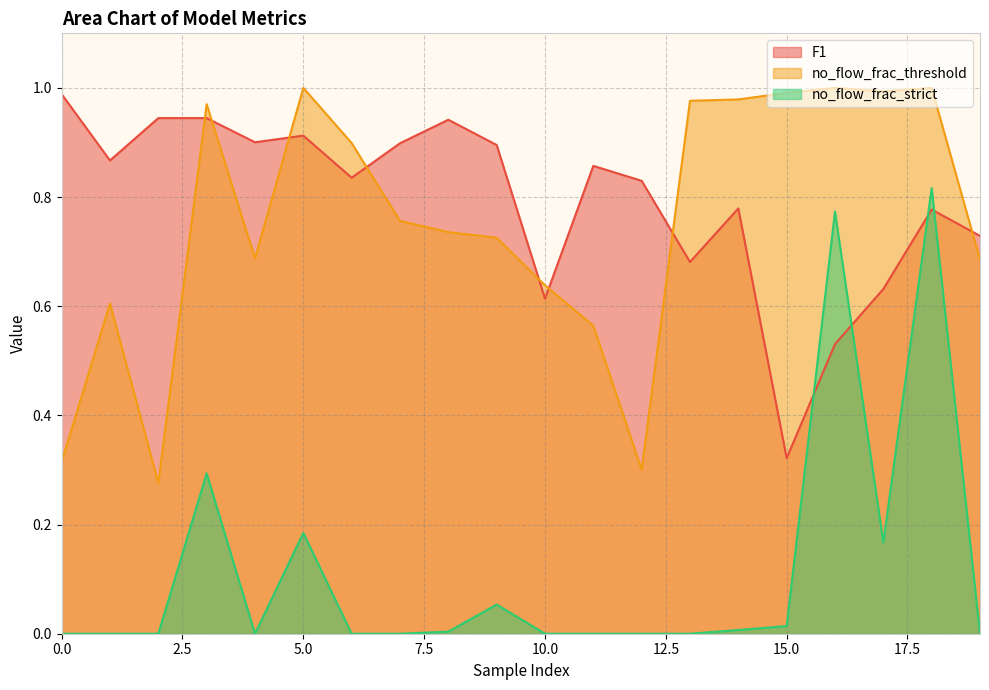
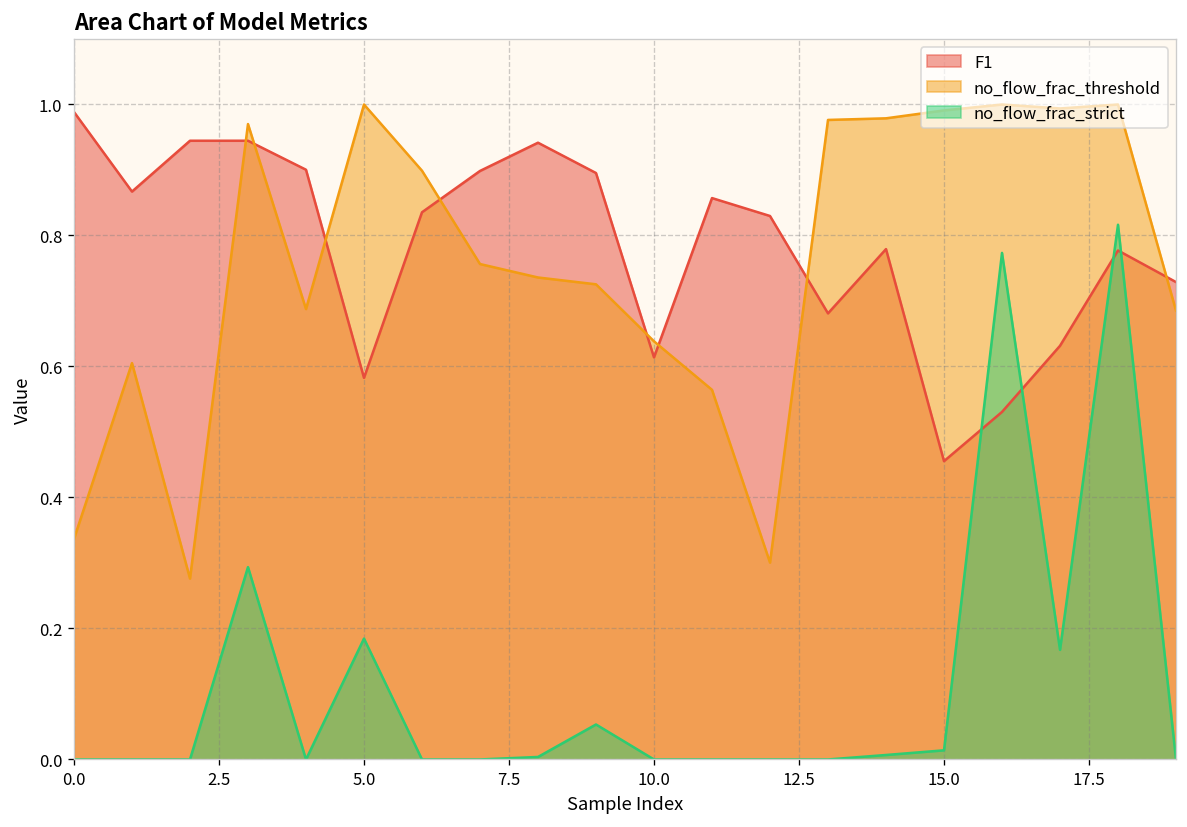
  {
    "F1": {
      "0.0": 0.99,
-     "5.0": 0.91,
+     "5.0": 0.58,
      "10.0": 0.61,
-     "15.0": 0.32
+     "15.0": 0.46
    },
    "no_flow_frac_threshold": {
-     "0.0": 0.32,
+     "0.0": 0.34,
      "5.0": 1.00,
      "10.0": 0.64
    },
    "no_flow_frac_strict": {
      "0.0": 0.00,
      "5.0": 0.18,
      "10.0": 0.00,
      "15.0": 0.01
    }
  }
